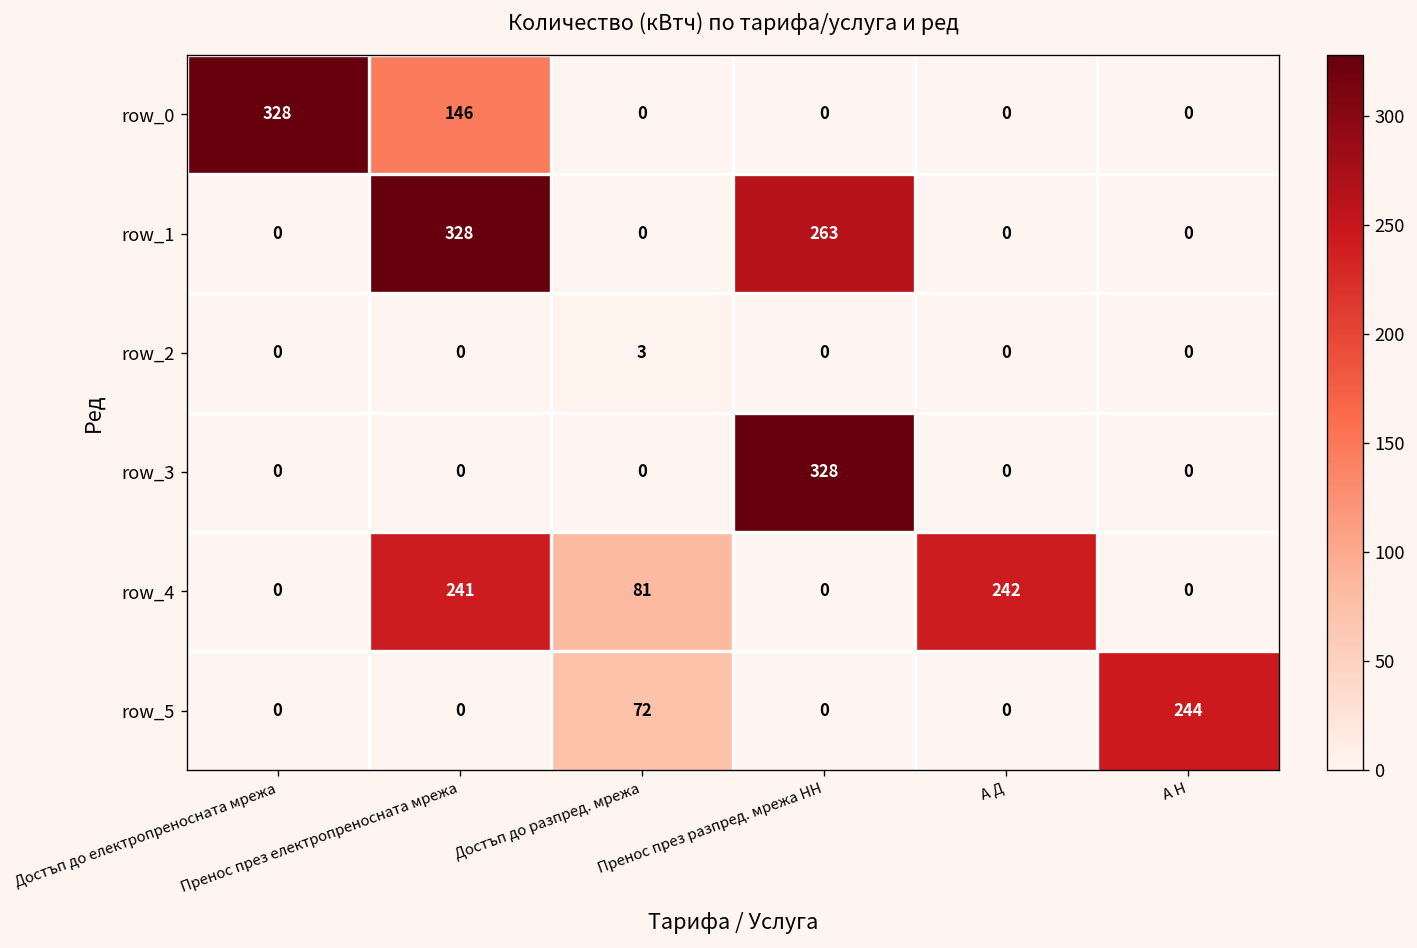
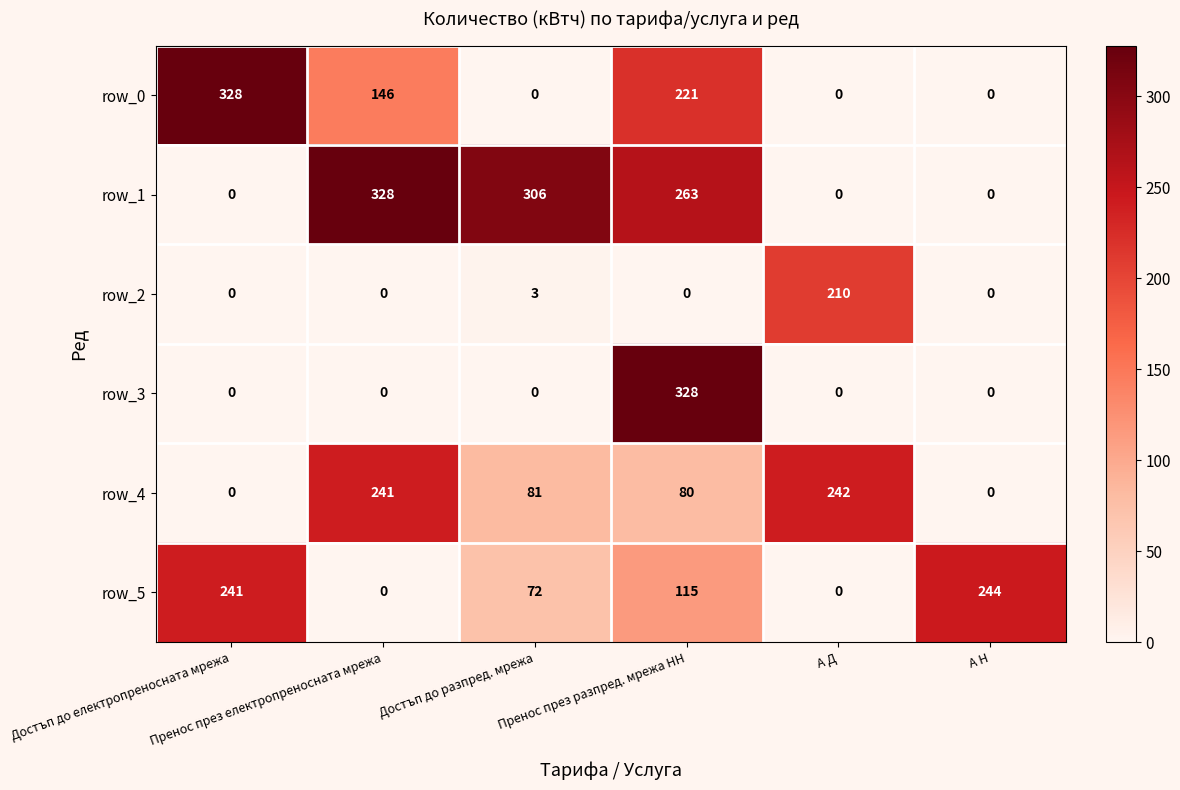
  {
    "row_0": {
      "Достъп до електропреносната мрежа": 328,
      "Пренос през електропреносната мрежа": 146,
      "Достъп до разпред. мрежа": 0,
-     "Пренос през разпред. мрежа НН": 0,
+     "Пренос през разпред. мрежа НН": 221,
      "А Д": 0,
      "А Н": 0
    },
    "row_1": {
      "Достъп до електропреносната мрежа": 0,
      "Пренос през електропреносната мрежа": 328,
-     "Достъп до разпред. мрежа": 0,
+     "Достъп до разпред. мрежа": 306,
      "Пренос през разпред. мрежа НН": 263,
      "А Д": 0,
      "А Н": 0
    },
    "row_2": {
      "Достъп до електропреносната мрежа": 0,
      "Пренос през електропреносната мрежа": 0,
      "Достъп до разпред. мрежа": 3,
      "Пренос през разпред. мрежа НН": 0,
-     "А Д": 0,
+     "А Д": 210,
      "А Н": 0
    },
    "row_3": {
      "Достъп до електропреносната мрежа": 0,
      "Пренос през електропреносната мрежа": 0,
      "Достъп до разпред. мрежа": 0,
      "Пренос през разпред. мрежа НН": 328,
      "А Д": 0,
      "А Н": 0
    },
    "row_4": {
      "Достъп до електропреносната мрежа": 0,
      "Пренос през електропреносната мрежа": 241,
      "Достъп до разпред. мрежа": 81,
-     "Пренос през разпред. мрежа НН": 0,
+     "Пренос през разпред. мрежа НН": 80,
      "А Д": 242,
      "А Н": 0
    },
    "row_5": {
-     "Достъп до електропреносната мрежа": 0,
+     "Достъп до електропреносната мрежа": 241,
      "Пренос през електропреносната мрежа": 0,
      "Достъп до разпред. мрежа": 72,
-     "Пренос през разпред. мрежа НН": 0,
+     "Пренос през разпред. мрежа НН": 115,
      "А Д": 0,
      "А Н": 244
    }
  }
